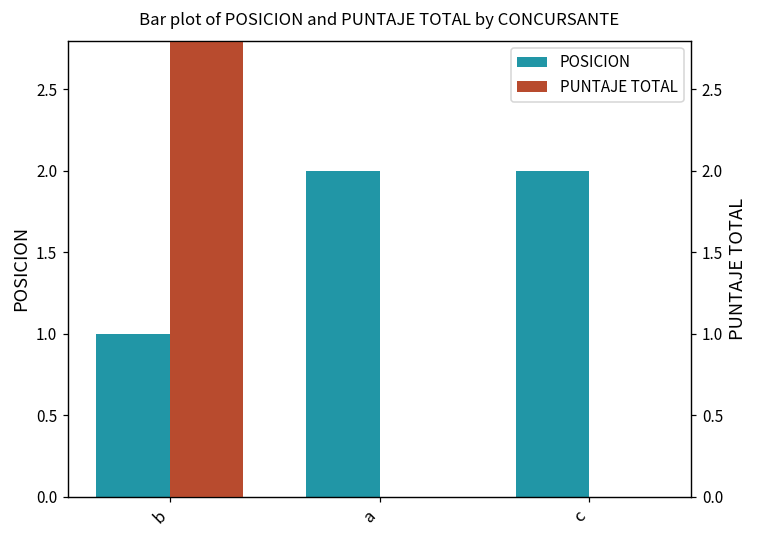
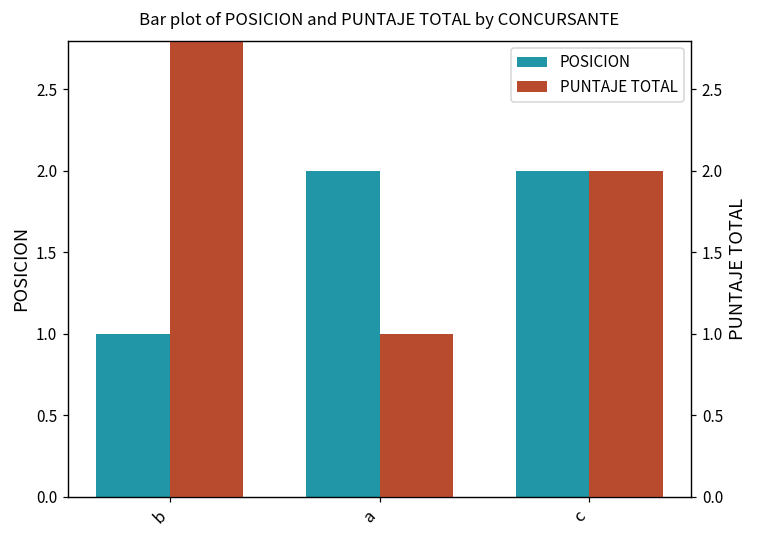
  {
    "POSICION": {
      "b": 1.00,
      "a": 2.00,
      "c": 2.00
    },
    "PUNTAJE TOTAL": {
-     "a": 0,
-     "c": 0
+     "a": 1,
+     "c": 2
    }
  }
